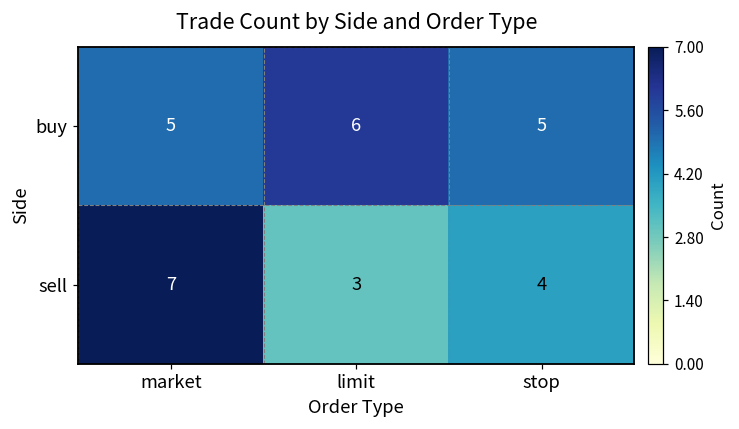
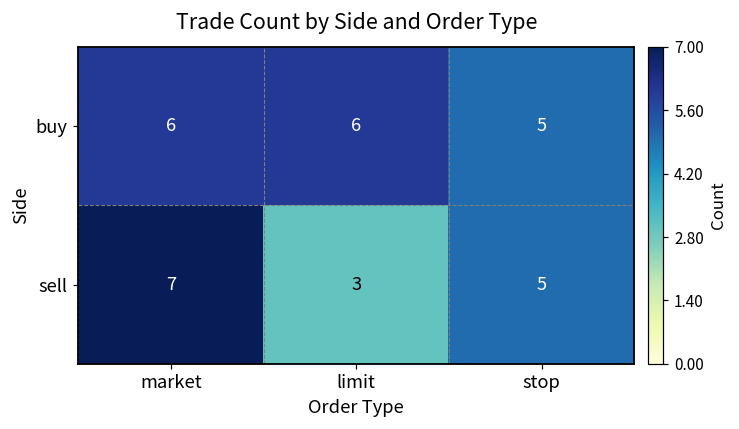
  {
    "buy": {
-     "market": 5,
+     "market": 6,
      "limit": 6,
      "stop": 5
    },
    "sell": {
      "market": 7,
      "limit": 3,
-     "stop": 4
+     "stop": 5
    }
  }
